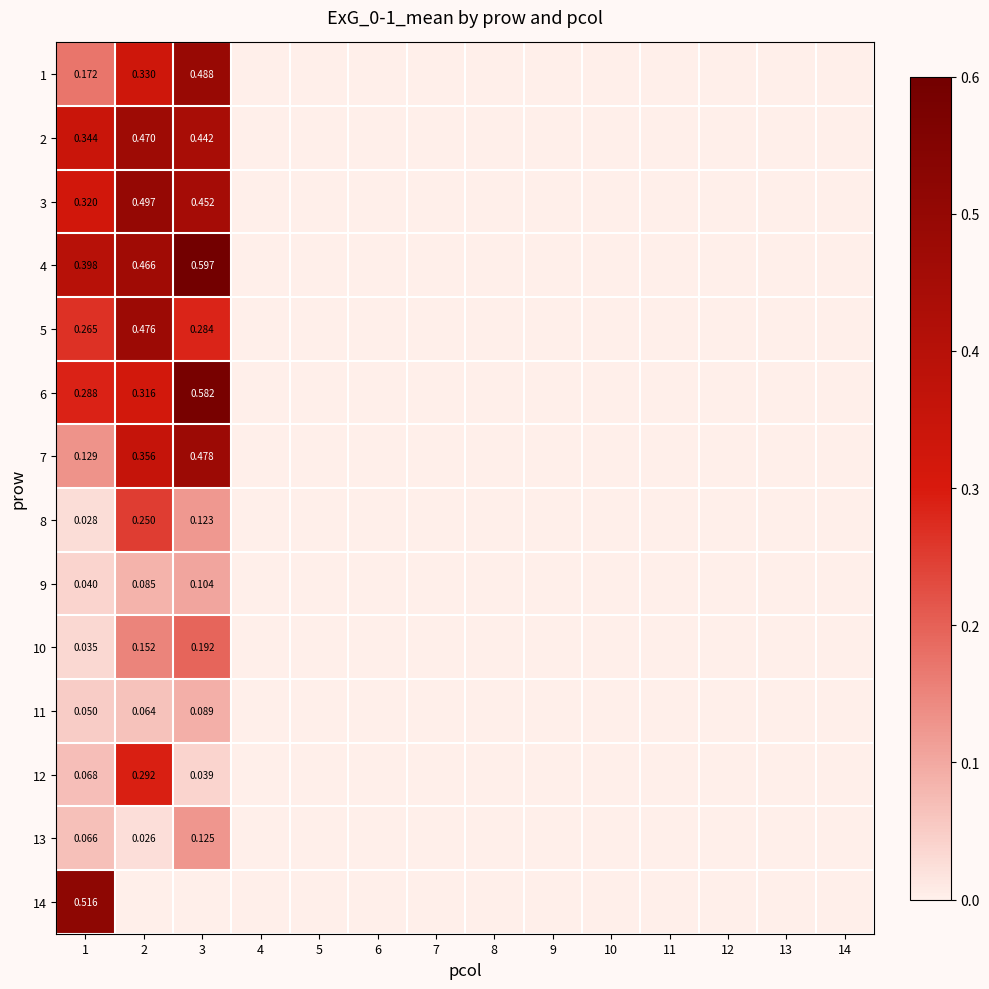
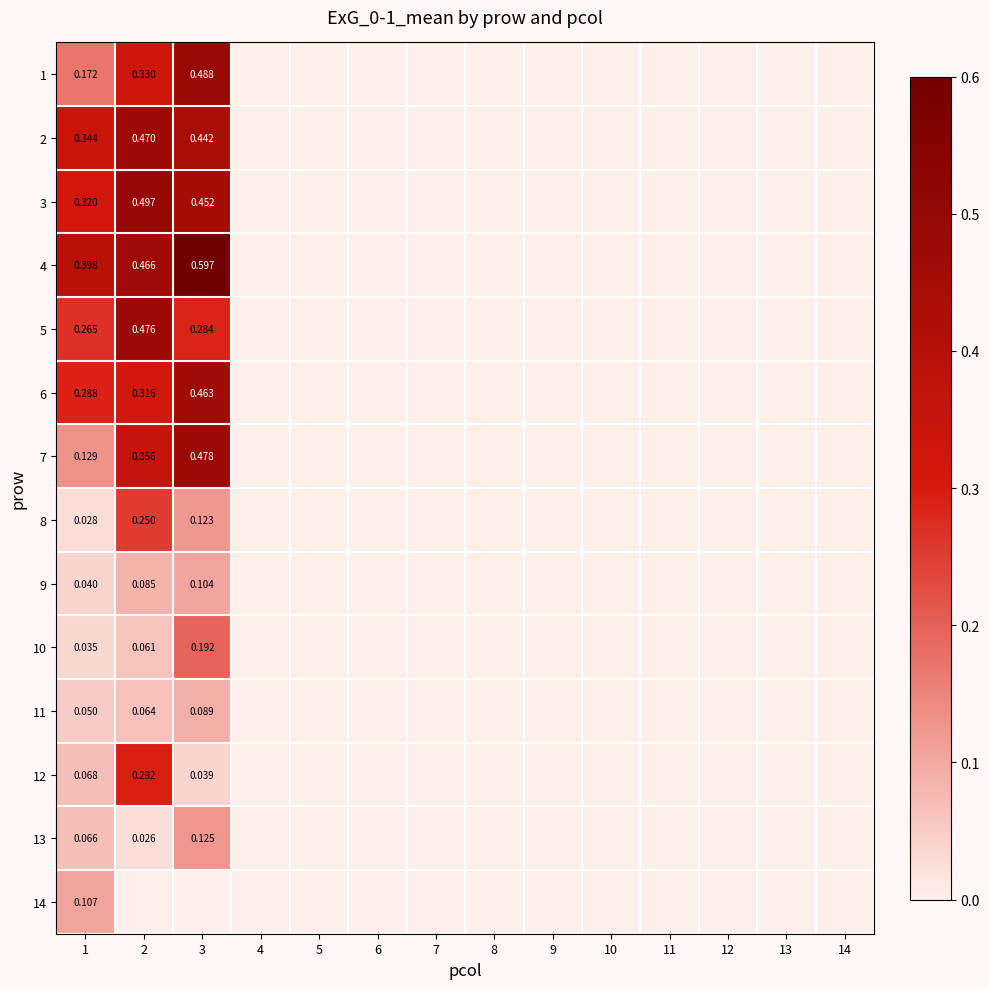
  {
    "1": {
      "1": 0.172,
      "2": 0.330,
      "3": 0.488
    },
    "2": {
      "1": 0.344,
      "2": 0.470,
      "3": 0.442
    },
    "3": {
      "1": 0.320,
      "2": 0.497,
      "3": 0.452
    },
    "4": {
      "1": 0.398,
      "2": 0.466,
      "3": 0.597
    },
    "5": {
      "1": 0.265,
      "2": 0.476,
      "3": 0.284
    },
    "6": {
      "1": 0.288,
      "2": 0.316,
-     "3": 0.582
+     "3": 0.463
    },
    "7": {
      "1": 0.129,
      "2": 0.356,
      "3": 0.478
    },
    "8": {
      "1": 0.028,
      "2": 0.250,
      "3": 0.123
    },
    "9": {
      "1": 0.040,
      "2": 0.085,
      "3": 0.104
    },
    "10": {
      "1": 0.035,
-     "2": 0.152,
+     "2": 0.061,
      "3": 0.192
    },
    "11": {
      "1": 0.050,
      "2": 0.064,
      "3": 0.089
    },
    "12": {
      "1": 0.068,
      "2": 0.292,
      "3": 0.039
    },
    "13": {
      "1": 0.066,
      "2": 0.026,
      "3": 0.125
    },
    "14": {
-     "1": 0.516
+     "1": 0.107
    }
  }
